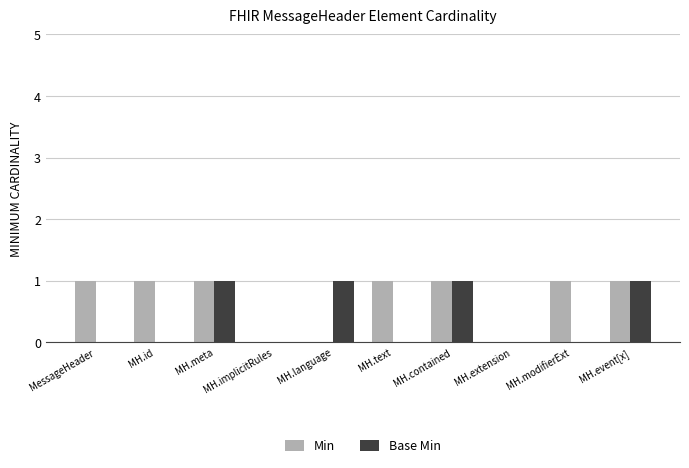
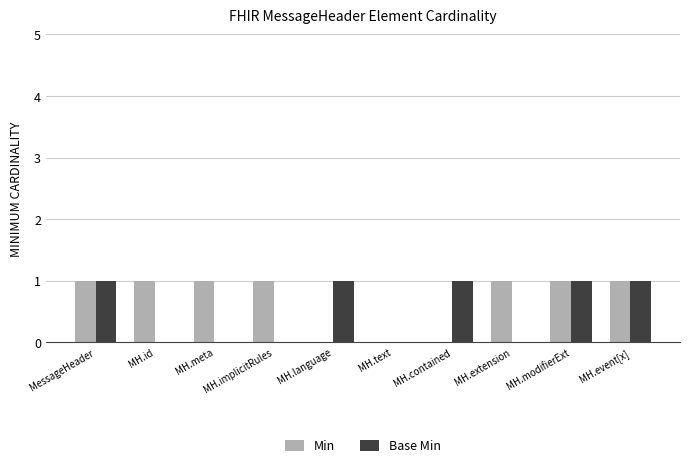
  {
    "Min": {
      "MessageHeader": 1,
      "MH.id": 1,
      "MH.meta": 1,
-     "MH.implicitRules": 0,
+     "MH.implicitRules": 1,
      "MH.language": 0,
-     "MH.text": 1,
-     "MH.contained": 1,
-     "MH.extension": 0,
+     "MH.text": 0,
+     "MH.contained": 0,
+     "MH.extension": 1,
      "MH.modifierExt": 1,
      "MH.event[x]": 1
    },
    "Base Min": {
-     "MessageHeader": 0,
+     "MessageHeader": 1,
      "MH.id": 0,
-     "MH.meta": 1,
+     "MH.meta": 0,
      "MH.implicitRules": 0,
      "MH.language": 1,
      "MH.text": 0,
      "MH.contained": 1,
      "MH.extension": 0,
-     "MH.modifierExt": 0,
+     "MH.modifierExt": 1,
      "MH.event[x]": 1
    }
  }
